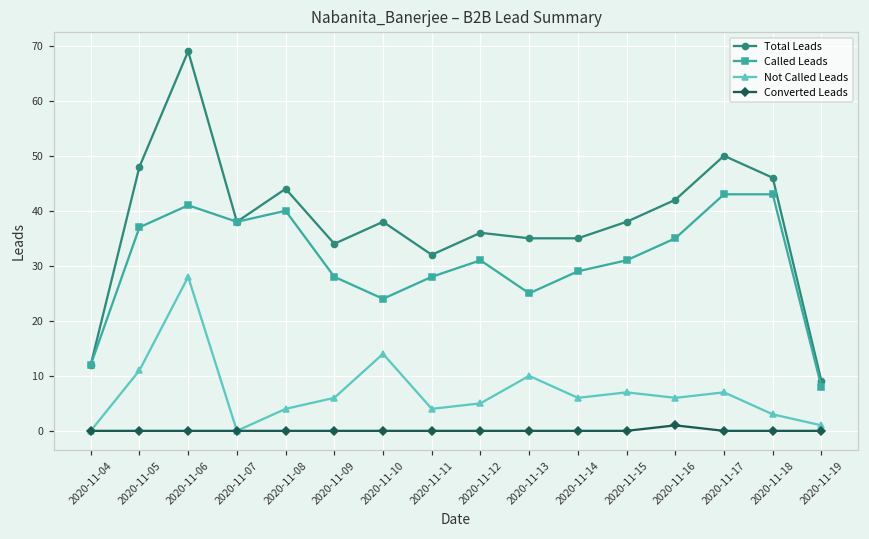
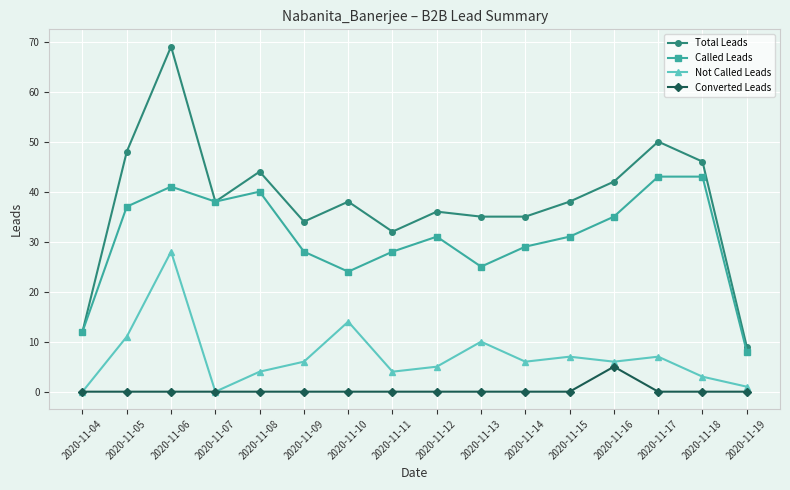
  {
    "Converted Leads": {
      "2020-11-05": 0,
      "2020-11-06": 0,
      "2020-11-08": 0,
      "2020-11-09": 0,
      "2020-11-10": 0,
      "2020-11-11": 0,
      "2020-11-12": 0,
      "2020-11-13": 0,
      "2020-11-14": 0,
      "2020-11-15": 0,
-     "2020-11-16": 1,
+     "2020-11-16": 5,
      "2020-11-17": 0,
      "2020-11-18": 0,
      "2020-11-19": 0
    }
  }
